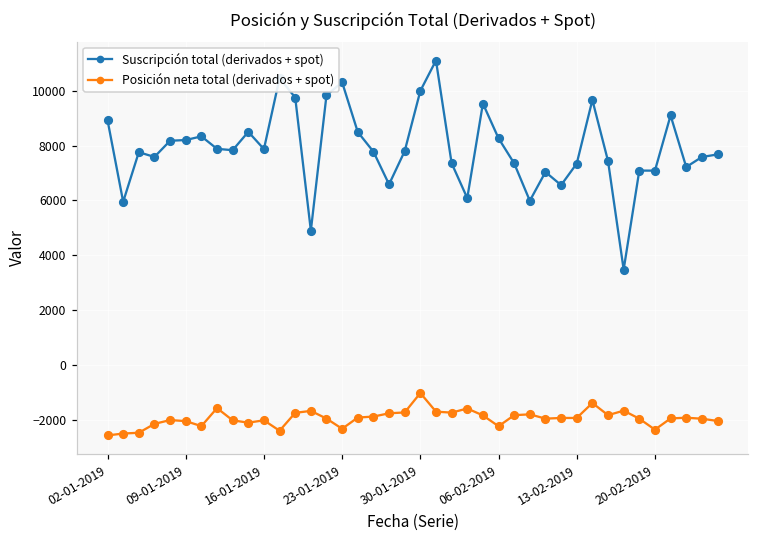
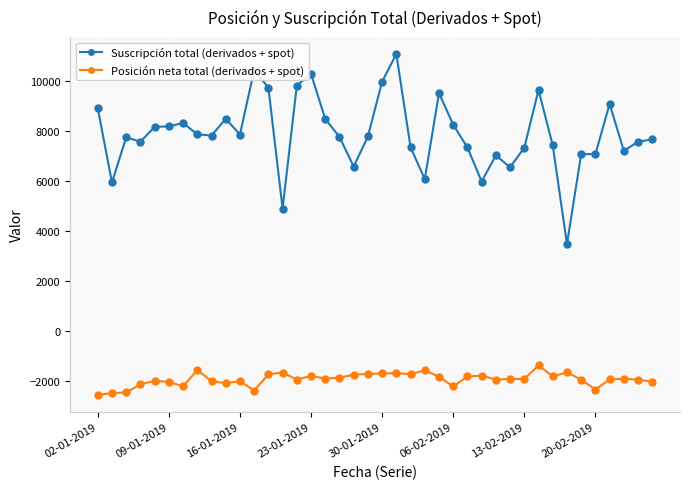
  {
    "Suscripción total (derivados + spot)": {
      "02-01-2019": 8900,
      "09-01-2019": 8200,
      "16-01-2019": 7900,
      "23-01-2019": 10300,
      "30-01-2019": 10000,
      "06-02-2019": 8300,
      "13-02-2019": 7300,
      "20-02-2019": 7100
    },
    "Posición neta total (derivados + spot)": {
      "02-01-2019": -2600,
      "09-01-2019": -2000,
      "16-01-2019": -2000,
-     "23-01-2019": -2300,
-     "30-01-2019": -1000,
+     "23-01-2019": -1800,
+     "30-01-2019": -1700,
      "06-02-2019": -2200,
      "13-02-2019": -1900,
      "20-02-2019": -2300
    }
  }
